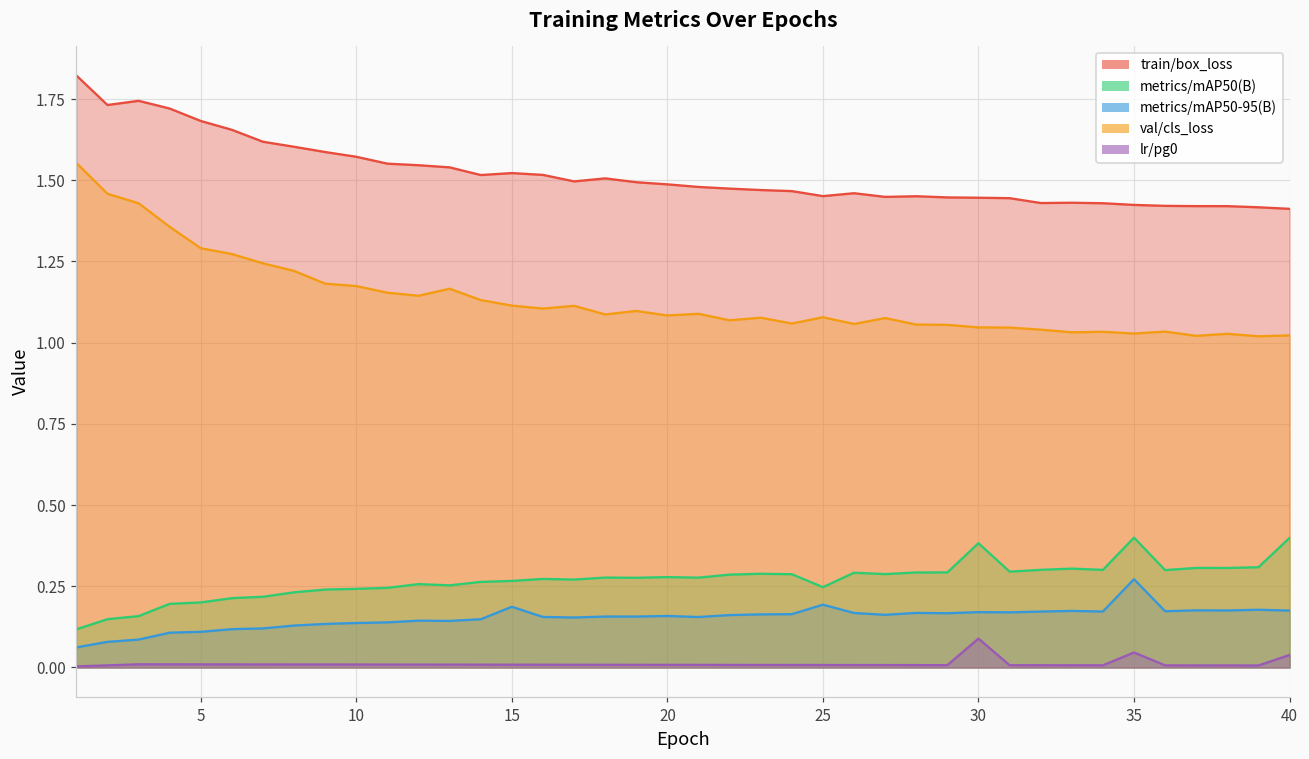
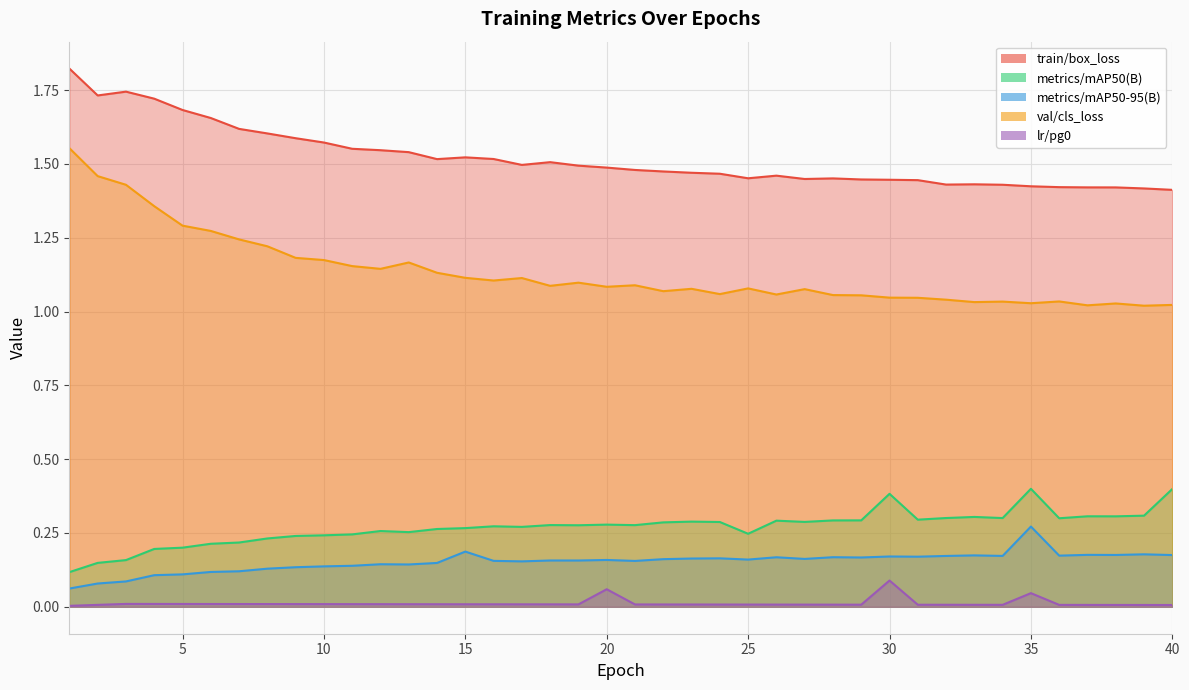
  {
    "metrics/mAP50(B)": {
      "5": 0.20,
      "10": 0.24,
      "15": 0.27,
      "20": 0.28,
      "25": 0.25,
      "30": 0.38,
      "35": 0.40,
      "40": 0.40
    },
    "metrics/mAP50-95(B)": {
      "5": 0.11,
      "10": 0.14,
      "15": 0.19,
      "20": 0.16,
-     "25": 0.19,
+     "25": 0.16,
      "30": 0.17,
      "35": 0.27,
      "40": 0.18
    },
    "lr/pg0": {
      "5": 0.01,
      "10": 0.01,
      "15": 0.01,
-     "20": 0.01,
+     "20": 0.06,
      "25": 0.01,
      "30": 0.09,
      "35": 0.05,
-     "40": 0.04
+     "40": 0.01
    }
  }
